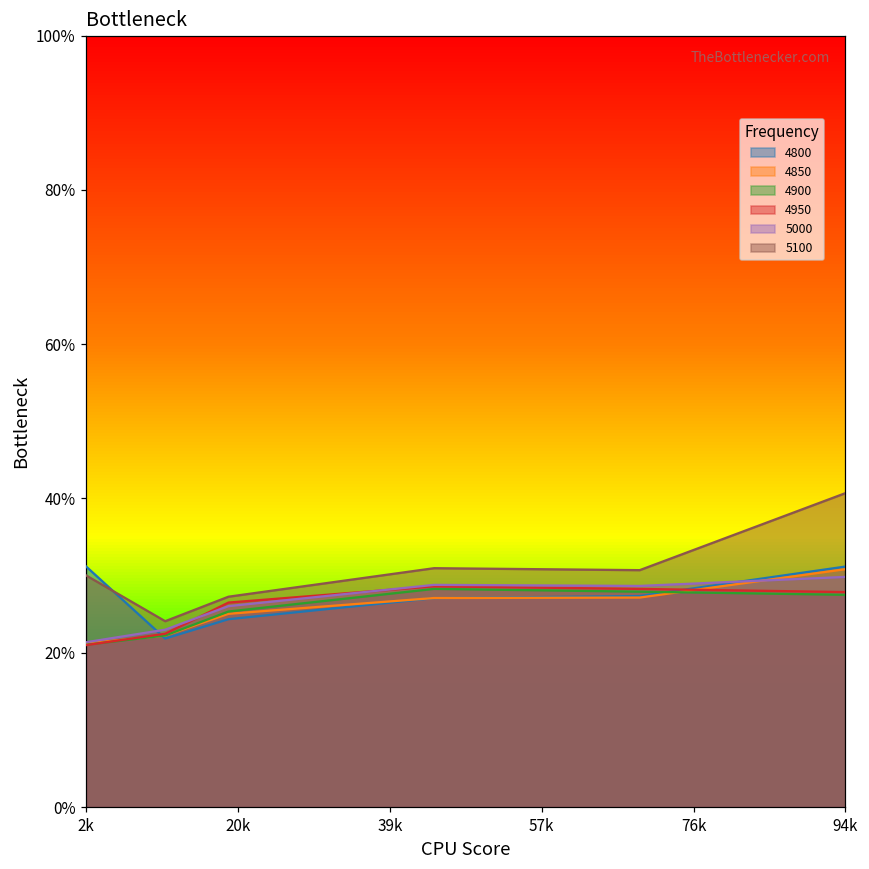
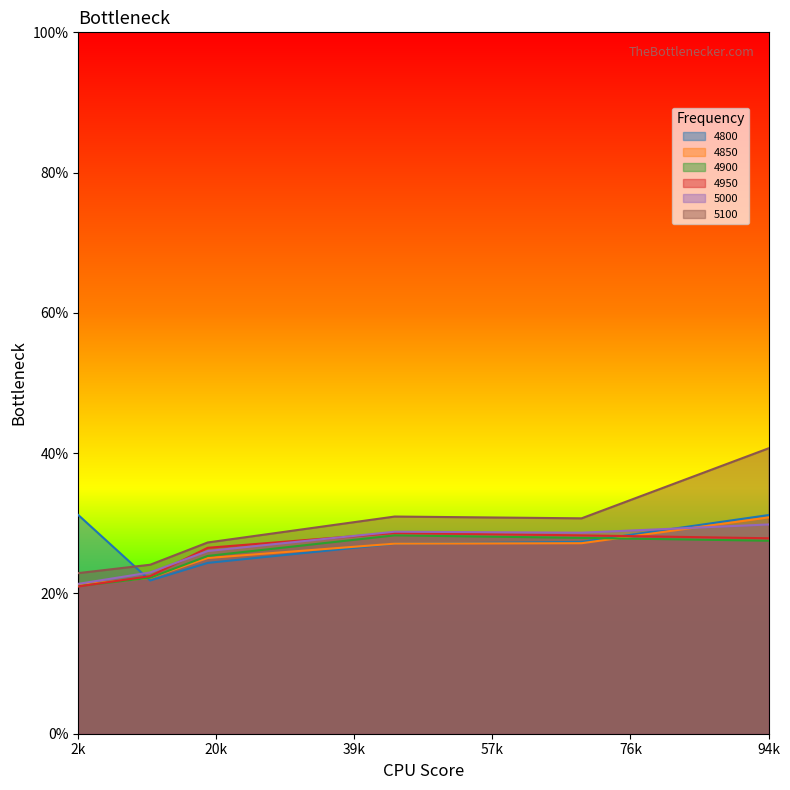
  {
    "4800": {
      "2k": "31%"
    },
    "5000": {
      "94k": "30%"
    },
    "5100": {
-     "2k": "30%",
+     "2k": "23%",
      "94k": "41%"
    }
  }
